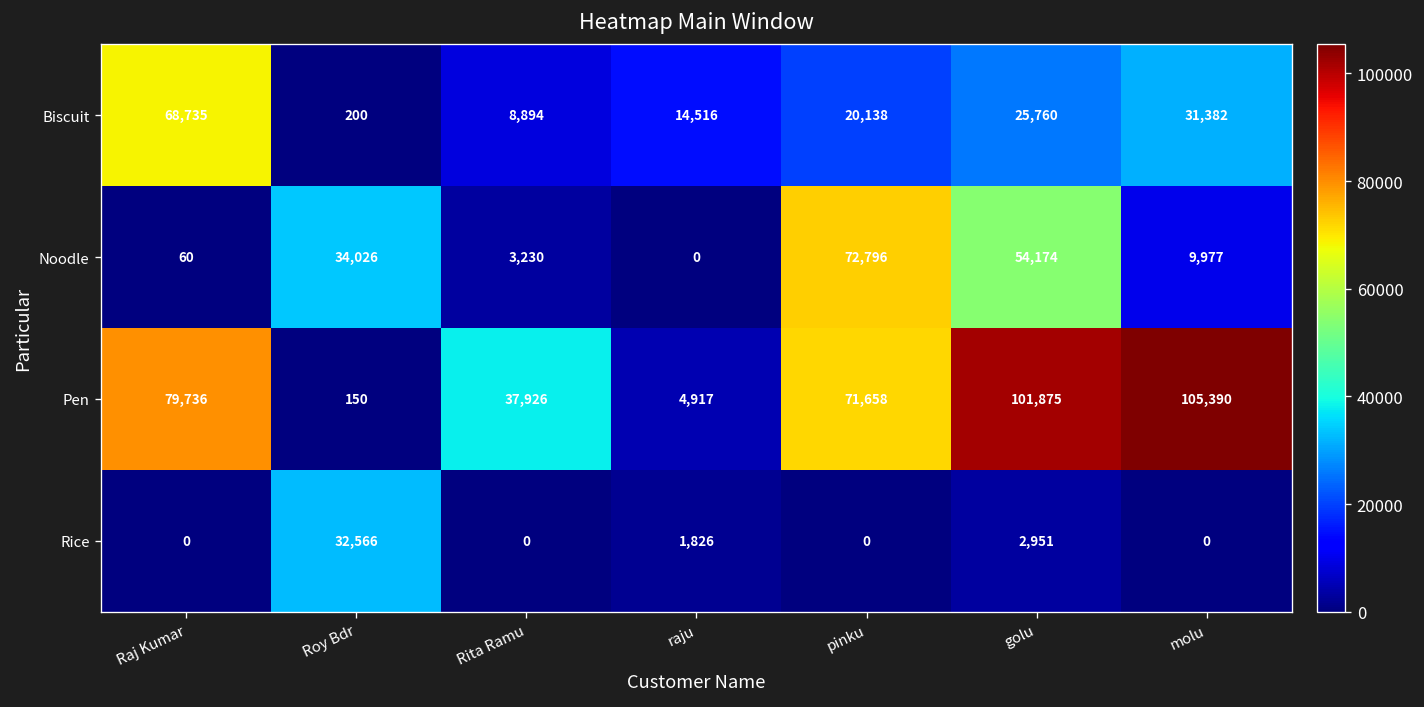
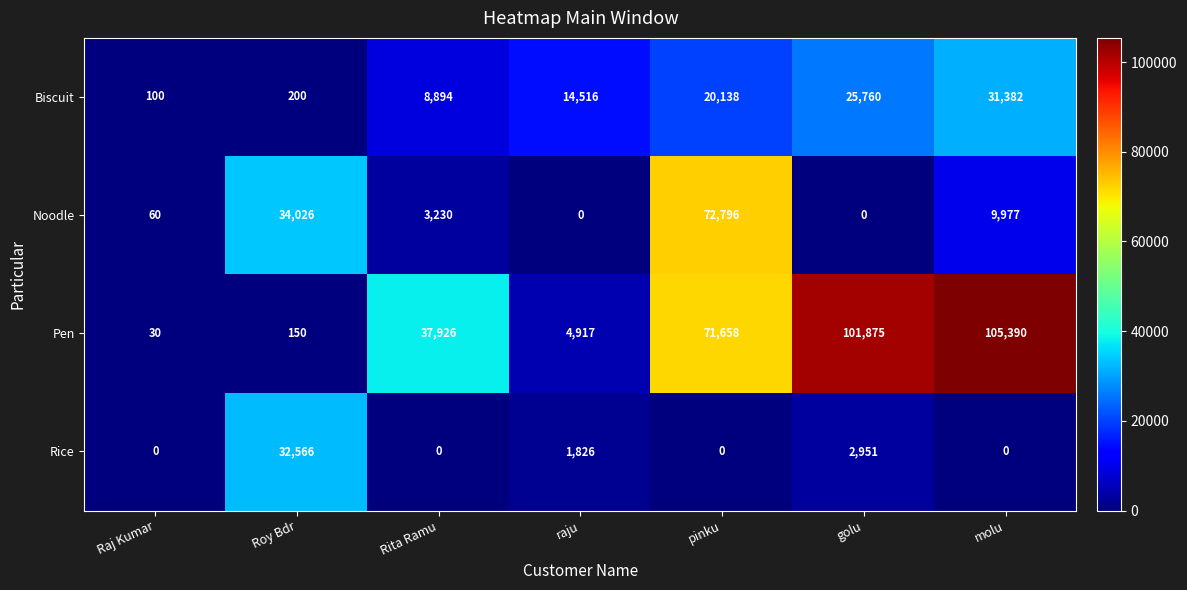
  {
    "Biscuit": {
-     "Raj Kumar": "68,735",
+     "Raj Kumar": "100",
      "Roy Bdr": "200",
      "Rita Ramu": "8,894",
      "raju": "14,516",
      "pinku": "20,138",
      "golu": "25,760",
      "molu": "31,382"
    },
    "Noodle": {
      "Raj Kumar": "60",
      "Roy Bdr": "34,026",
      "Rita Ramu": "3,230",
      "raju": "0",
      "pinku": "72,796",
-     "golu": "54,174",
+     "golu": "0",
      "molu": "9,977"
    },
    "Pen": {
-     "Raj Kumar": "79,736",
+     "Raj Kumar": "30",
      "Roy Bdr": "150",
      "Rita Ramu": "37,926",
      "raju": "4,917",
      "pinku": "71,658",
      "golu": "101,875",
      "molu": "105,390"
    },
    "Rice": {
      "Raj Kumar": "0",
      "Roy Bdr": "32,566",
      "Rita Ramu": "0",
      "raju": "1,826",
      "pinku": "0",
      "golu": "2,951",
      "molu": "0"
    }
  }
